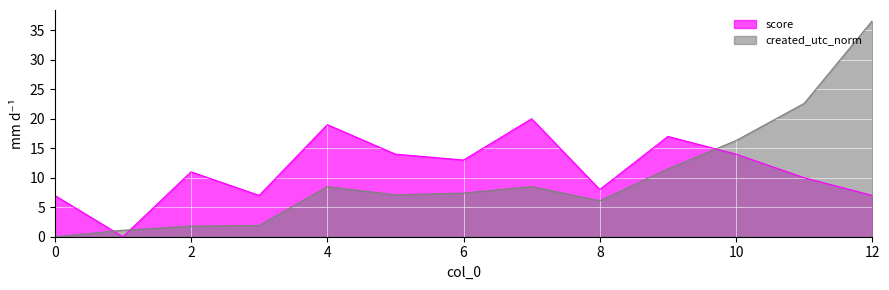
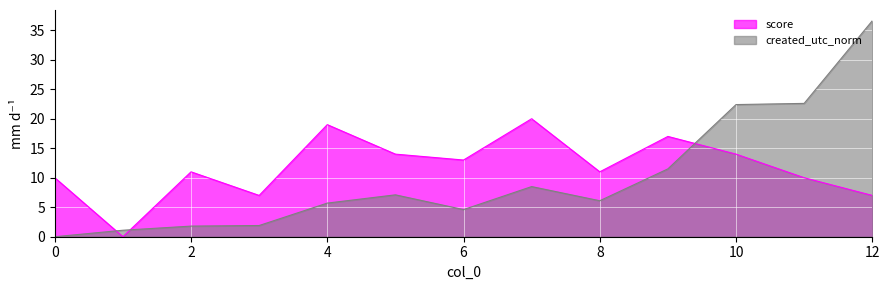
  {
    "score": {
-     "0": 7,
+     "0": 10,
      "2": 11,
      "4": 19,
      "6": 13,
-     "8": 8,
+     "8": 11,
      "10": 14,
      "12": 7
    },
    "created_utc_norm": {
      "0": 0,
      "2": 2,
-     "4": 9,
-     "6": 7,
+     "4": 6,
+     "6": 5,
      "8": 6,
-     "10": 16,
+     "10": 22,
      "12": 37
    }
  }
